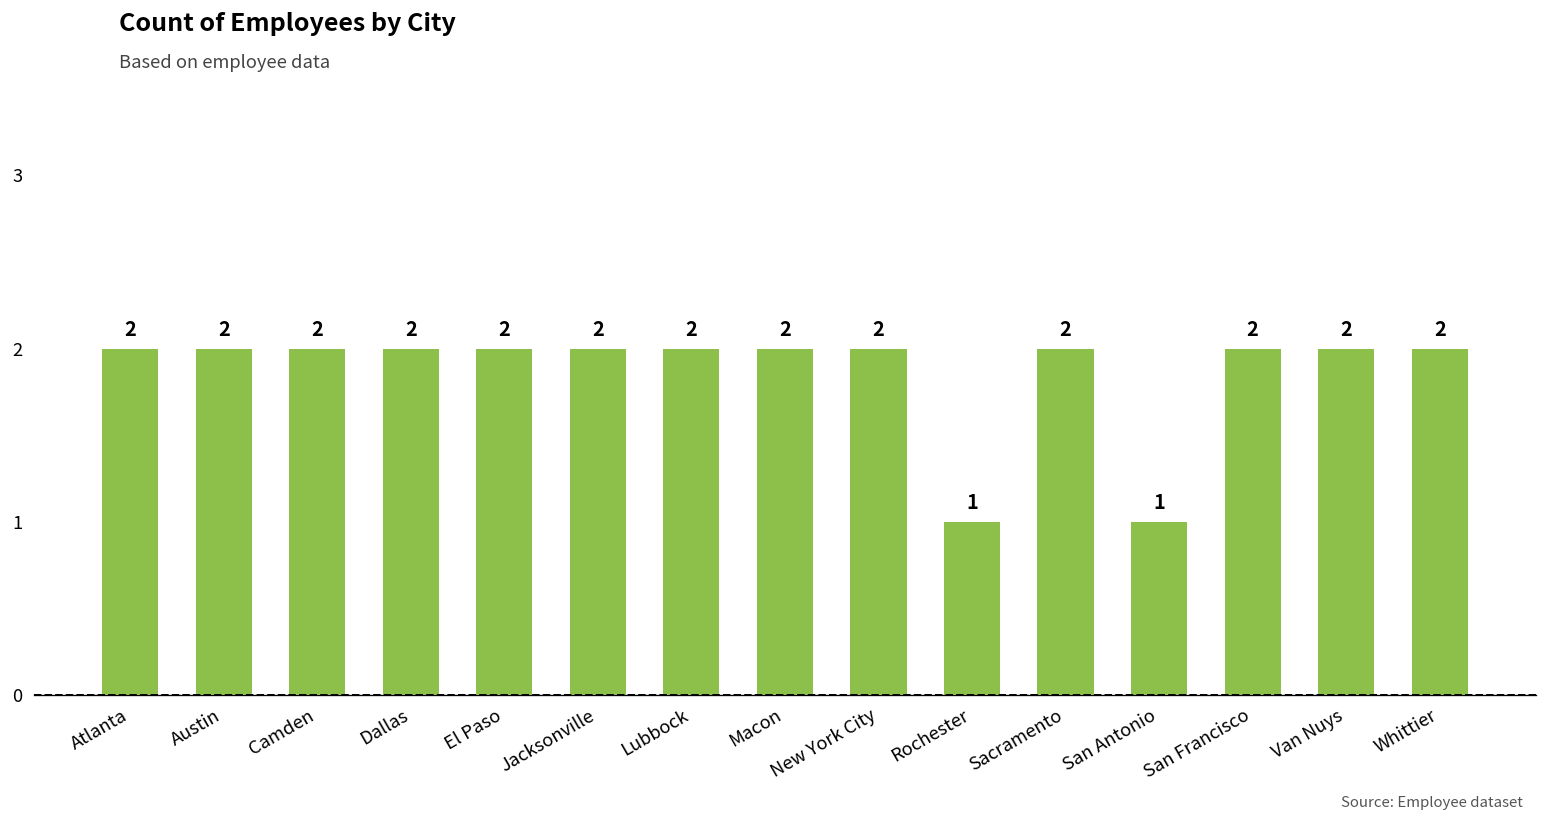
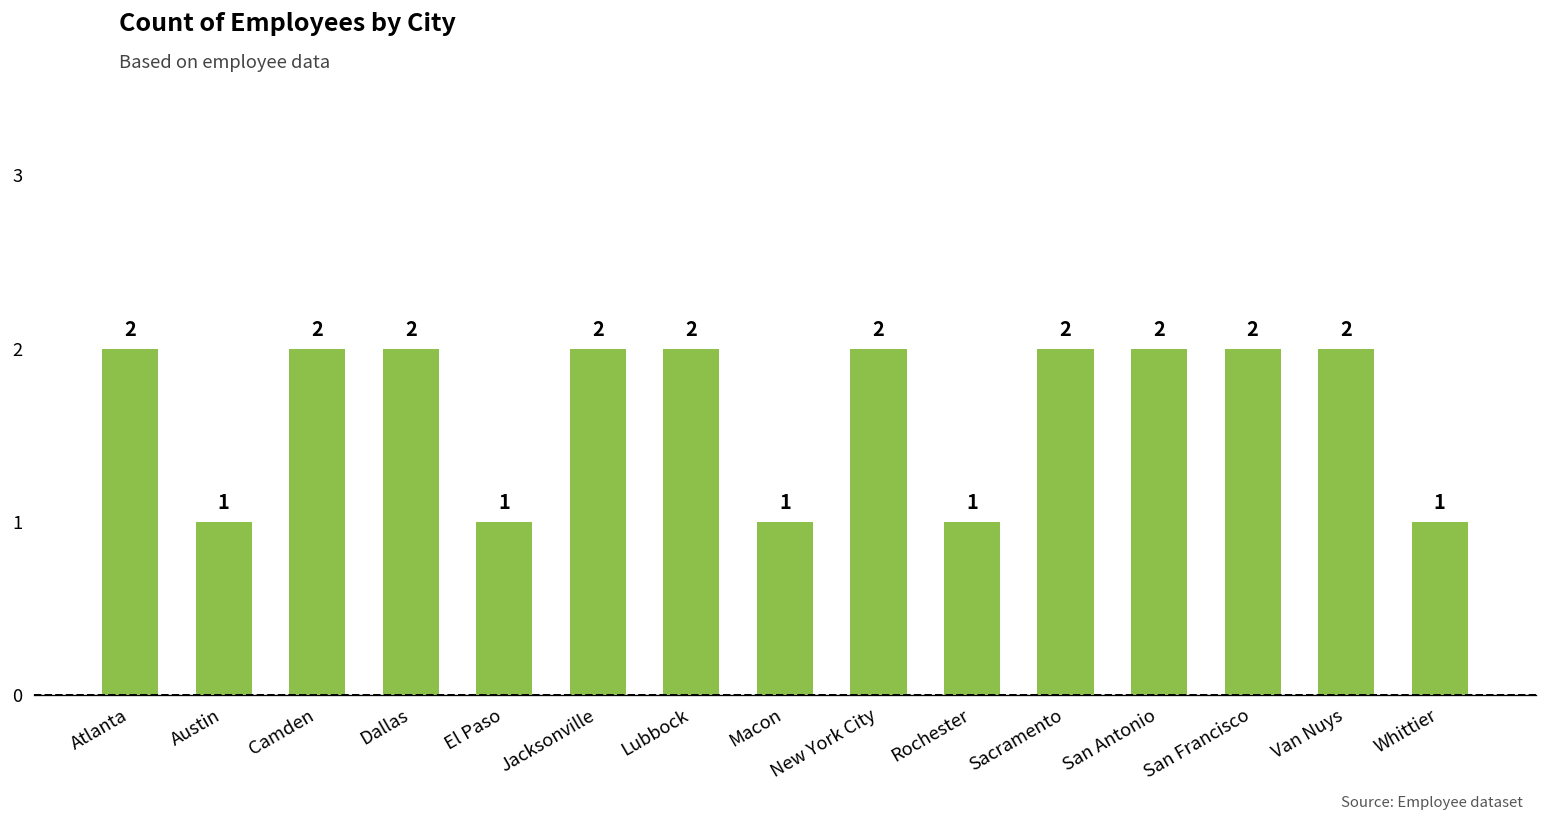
  {
    "Atlanta": 2,
-   "Austin": 2,
+   "Austin": 1,
    "Camden": 2,
    "Dallas": 2,
-   "El Paso": 2,
+   "El Paso": 1,
    "Jacksonville": 2,
    "Lubbock": 2,
-   "Macon": 2,
+   "Macon": 1,
    "New York City": 2,
    "Rochester": 1,
    "Sacramento": 2,
-   "San Antonio": 1,
+   "San Antonio": 2,
    "San Francisco": 2,
    "Van Nuys": 2,
-   "Whittier": 2
+   "Whittier": 1
  }
